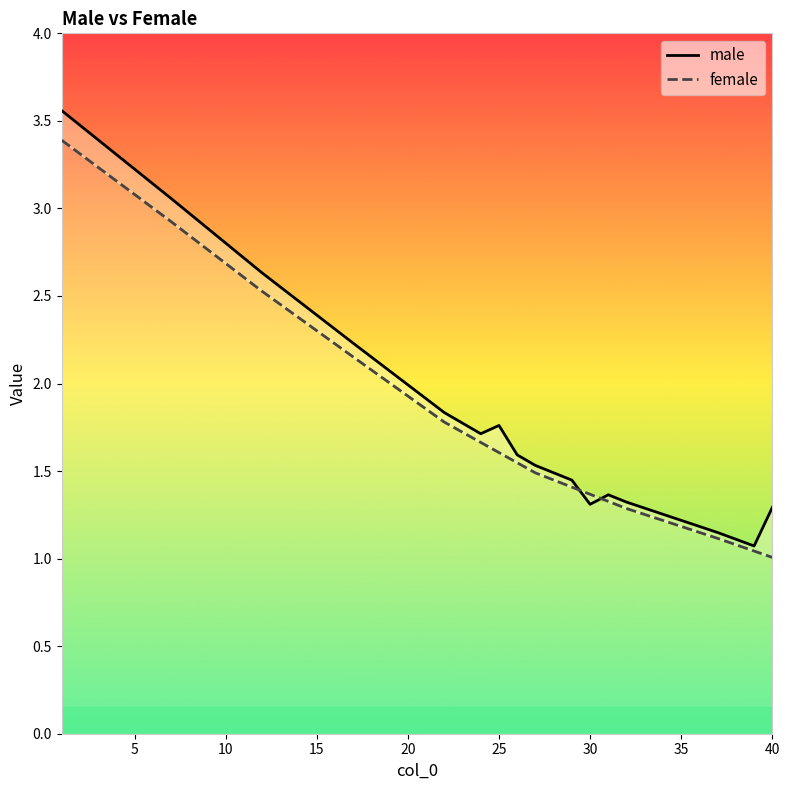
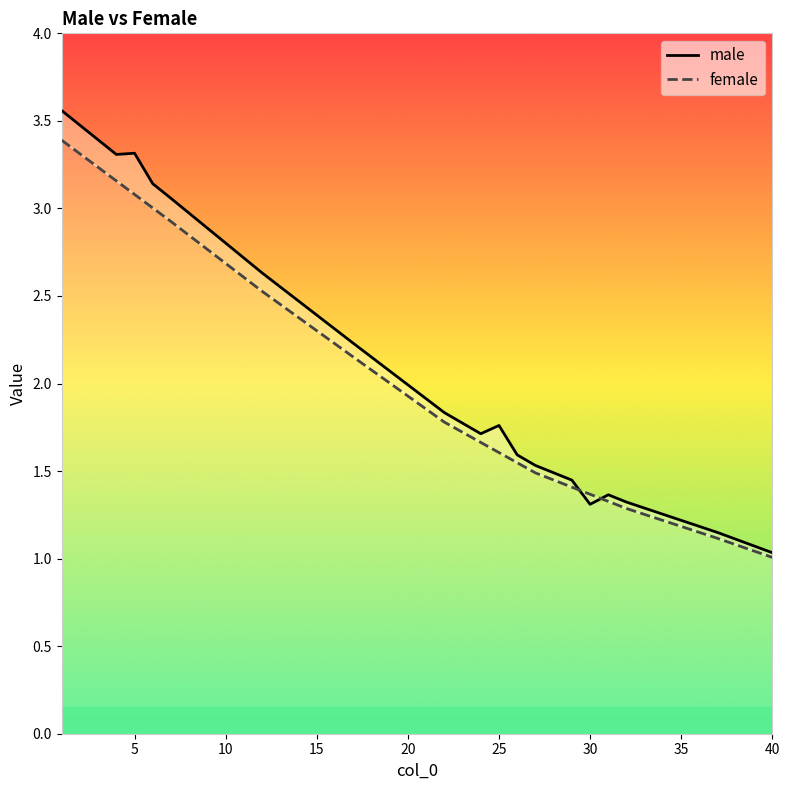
  {
    "male": {
-     "5": 3.22,
-     "40": 1.29
+     "5": 3.32,
+     "40": 1.03
    }
  }
